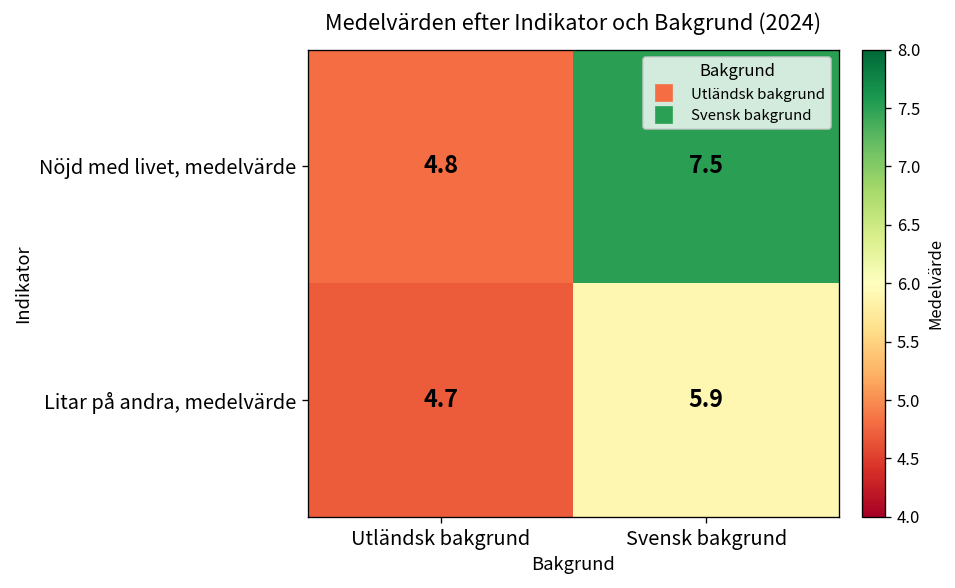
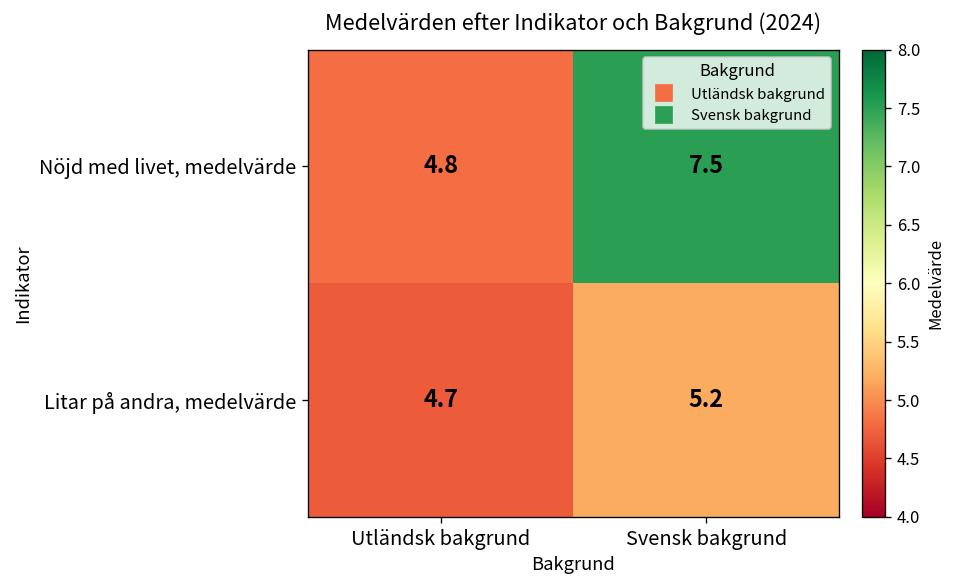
  {
    "Nöjd med livet, medelvärde": {
      "Utländsk bakgrund": 4.8,
      "Svensk bakgrund": 7.5
    },
    "Litar på andra, medelvärde": {
      "Utländsk bakgrund": 4.7,
-     "Svensk bakgrund": 5.9
+     "Svensk bakgrund": 5.2
    }
  }
